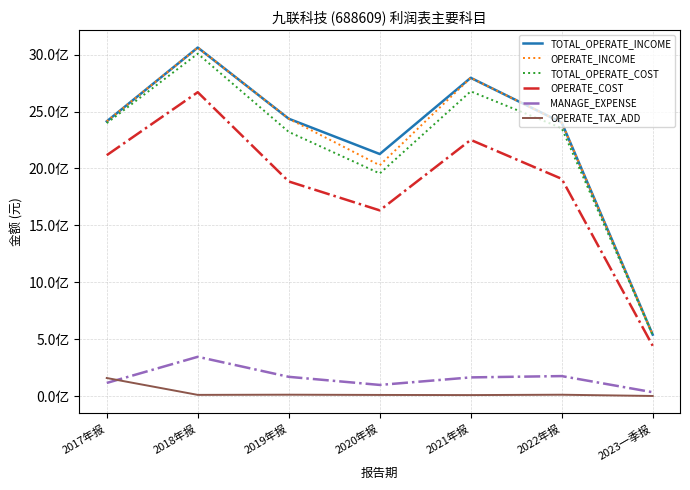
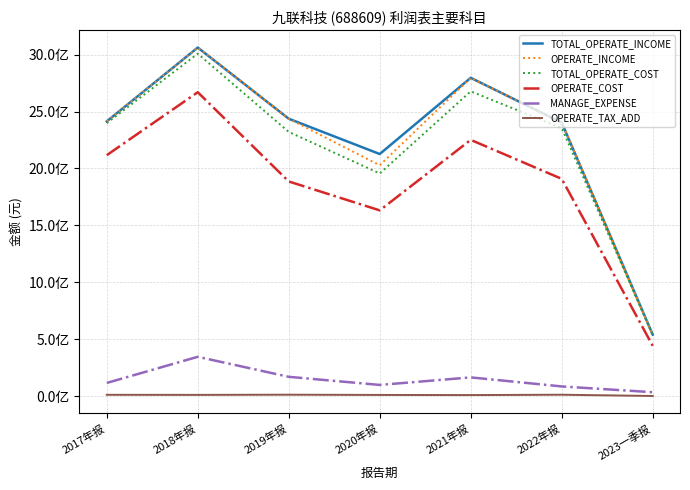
  {
    "TOTAL_OPERATE_INCOME": {
      "2020年报": "21.3亿"
    },
    "OPERATE_INCOME": {
      "2020年报": "20.3亿"
    },
    "TOTAL_OPERATE_COST": {
      "2018年报": "30.1亿",
      "2019年报": "23.2亿",
      "2020年报": "19.6亿",
      "2021年报": "26.8亿",
      "2022年报": "23.5亿"
    },
    "OPERATE_COST": {
      "2017年报": "21.2亿",
      "2018年报": "26.7亿",
      "2019年报": "18.9亿",
      "2020年报": "16.3亿",
      "2021年报": "22.5亿",
      "2022年报": "19.1亿",
      "2023一季报": "4.4亿"
    },
    "MANAGE_EXPENSE": {
      "2017年报": "1.2亿",
      "2018年报": "3.5亿",
      "2019年报": "1.7亿",
      "2020年报": "1.0亿",
      "2021年报": "1.6亿",
-     "2022年报": "1.8亿",
+     "2022年报": "0.9亿",
      "2023一季报": "0.3亿"
    },
    "OPERATE_TAX_ADD": {
-     "2017年报": "1.6亿",
+     "2017年报": "0.1亿",
      "2018年报": "0.1亿",
      "2019年报": "0.1亿",
      "2020年报": "0.1亿",
      "2021年报": "0.1亿",
      "2022年报": "0.1亿",
      "2023一季报": "0.0亿"
    }
  }
